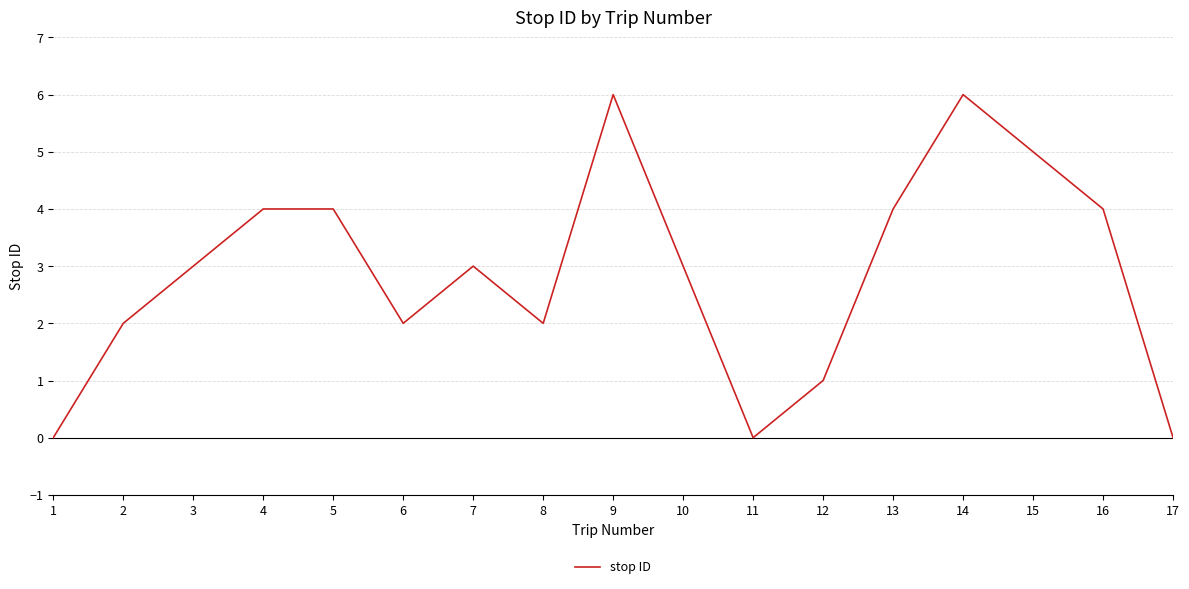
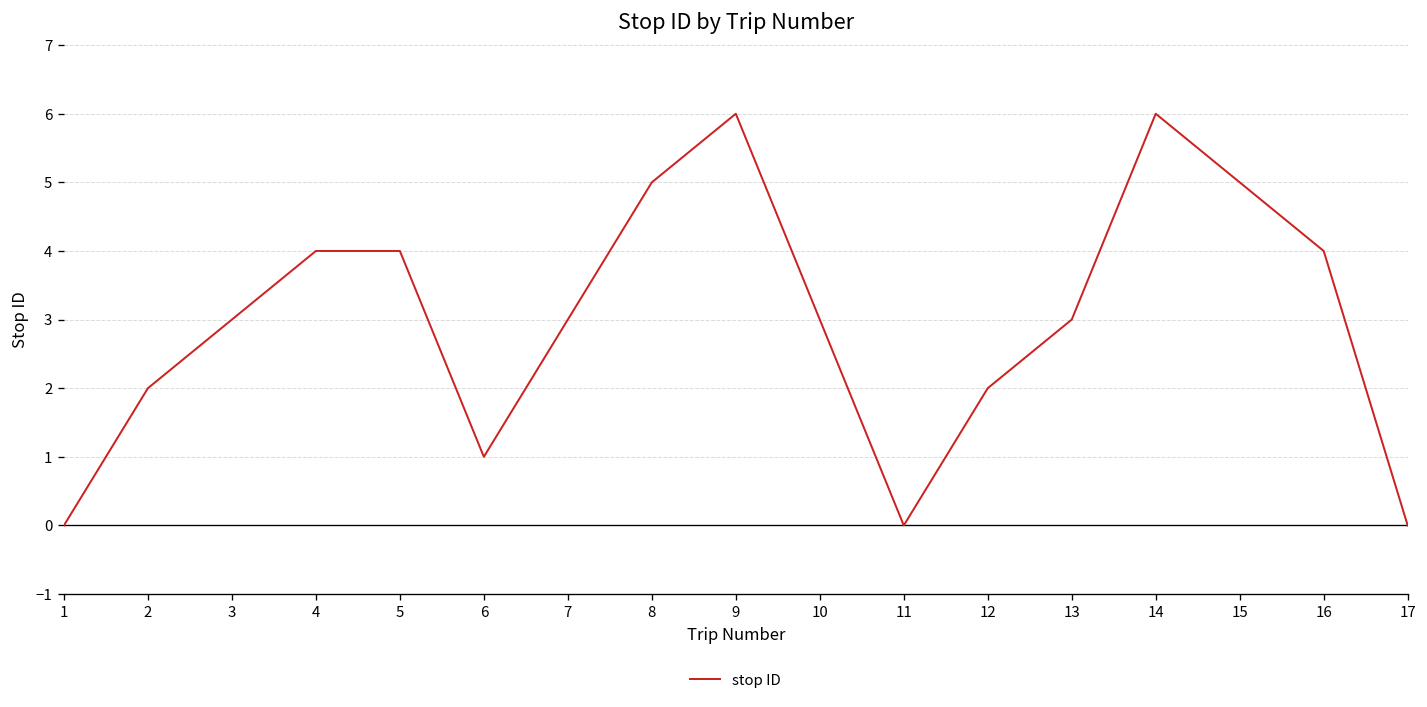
  {
    "1": 0,
    "2": 2,
    "3": 3,
    "4": 4,
    "5": 4,
-   "6": 2,
+   "6": 1,
    "7": 3,
-   "8": 2,
+   "8": 5,
    "9": 6,
    "10": 3,
    "11": 0,
-   "12": 1,
-   "13": 4,
+   "12": 2,
+   "13": 3,
    "14": 6,
    "15": 5,
    "16": 4,
    "17": 0
  }
